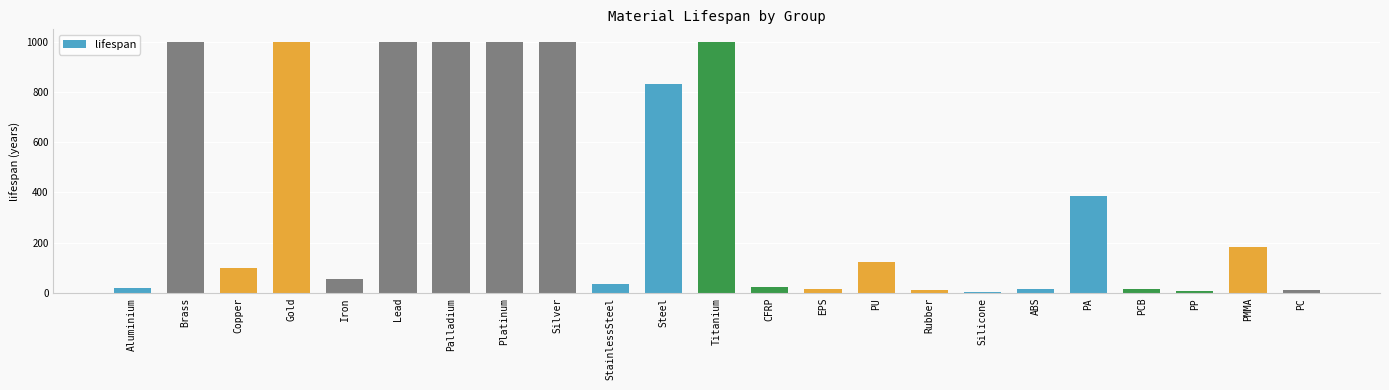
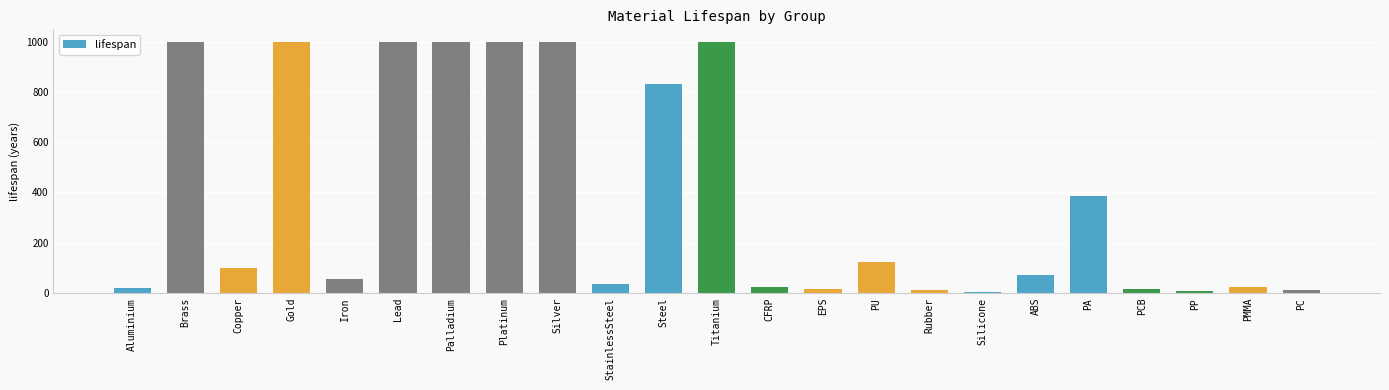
  {
    "Aluminium": 20,
    "Brass": 1000,
    "Copper": 100,
    "Gold": 1000,
    "Iron": 50,
    "Lead": 1000,
    "Palladium": 1000,
    "Platinum": 1000,
    "Silver": 1000,
    "StainlessSteel": 40,
    "Steel": 830,
    "Titanium": 1000,
    "CFRP": 20,
    "EPS": 20,
    "PU": 120,
    "Rubber": 10,
-   "ABS": 20,
+   "ABS": 70,
    "PA": 390,
    "PCB": 20,
-   "PMMA": 180,
+   "PMMA": 30,
    "PC": 10
  }
